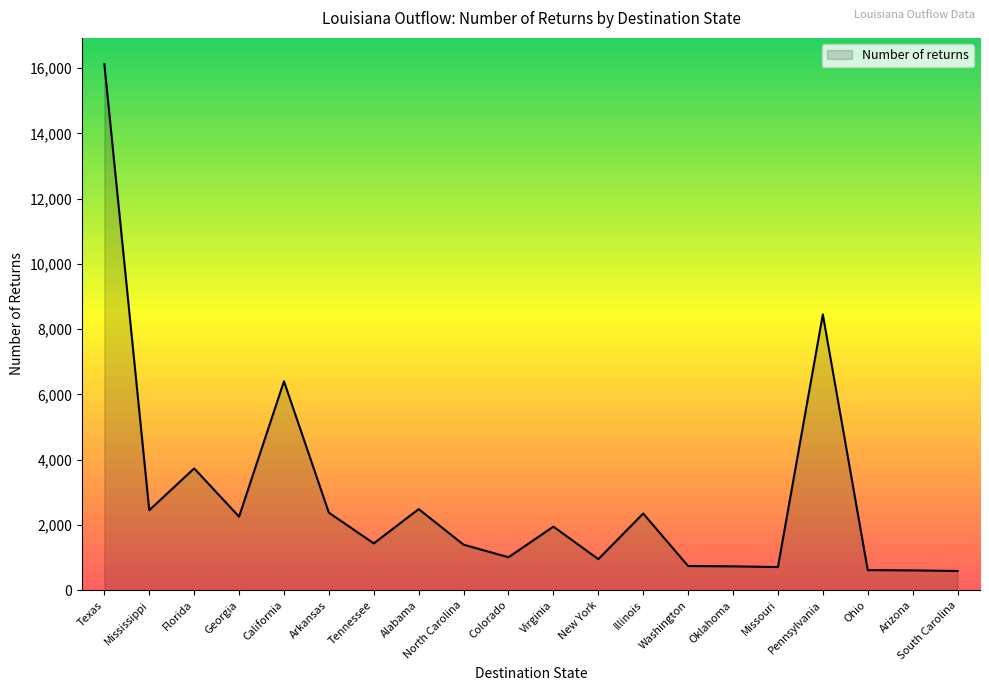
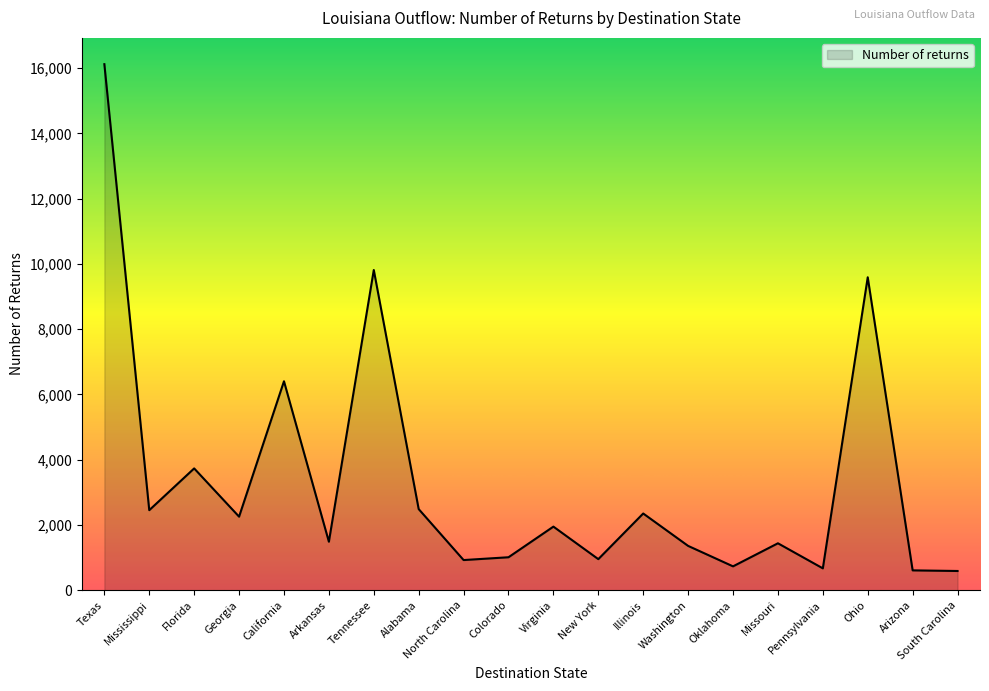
  {
    "Texas": "16,100",
    "Mississippi": "2,500",
    "Florida": "3,700",
    "Georgia": "2,300",
    "California": "6,400",
-   "Arkansas": "2,400",
-   "Tennessee": "1,400",
+   "Arkansas": "1,500",
+   "Tennessee": "9,800",
    "Alabama": "2,500",
-   "North Carolina": "1,400",
+   "North Carolina": "900",
    "Colorado": "1,000",
    "Virginia": "1,900",
    "New York": "1,000",
    "Illinois": "2,400",
-   "Washington": "700",
+   "Washington": "1,400",
    "Oklahoma": "700",
-   "Missouri": "700",
-   "Pennsylvania": "8,500",
-   "Ohio": "600",
+   "Missouri": "1,400",
+   "Pennsylvania": "700",
+   "Ohio": "9,600",
    "Arizona": "600",
    "South Carolina": "600"
  }
